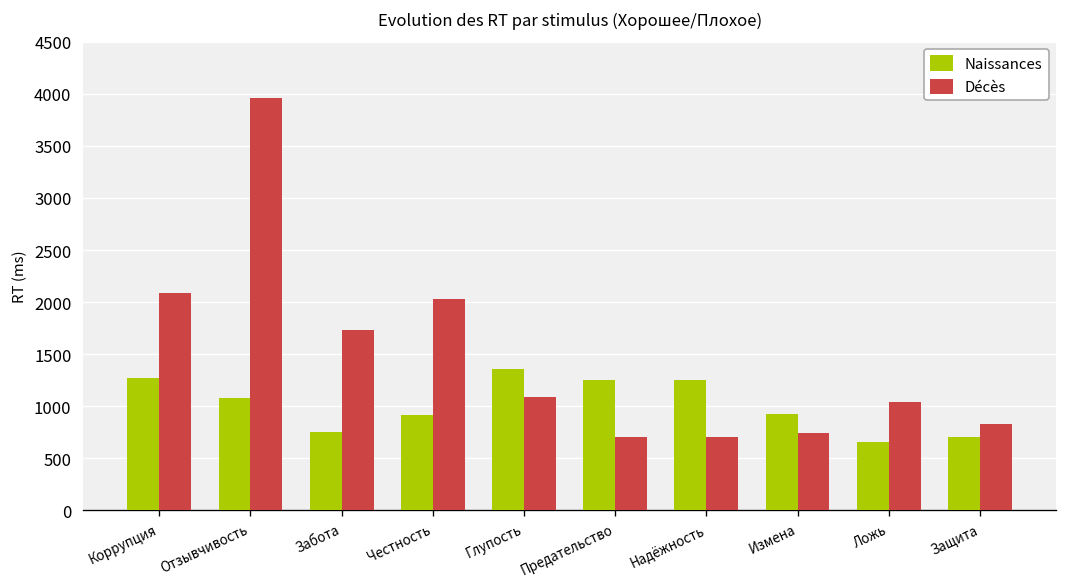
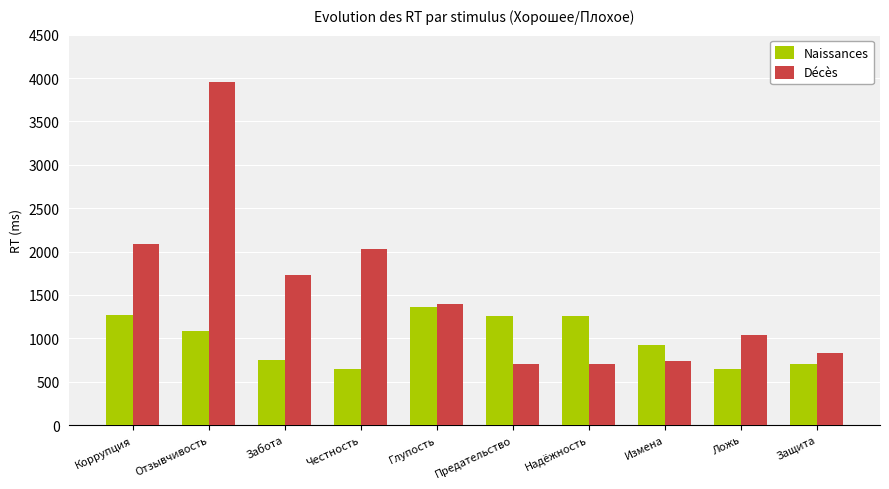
  {
    "Naissances": {
      "Коррупция": 1300,
      "Отзывчивость": 1100,
      "Забота": 700,
-     "Честность": 900,
+     "Честность": 600,
      "Глупость": 1400,
      "Предательство": 1300,
      "Надёжность": 1300,
      "Измена": 900,
      "Ложь": 700,
      "Защита": 700
    },
    "Décès": {
      "Коррупция": 2100,
      "Отзывчивость": 4000,
      "Забота": 1700,
      "Честность": 2000,
-     "Глупость": 1100,
+     "Глупость": 1400,
      "Предательство": 700,
      "Надёжность": 700,
      "Измена": 700,
      "Ложь": 1000,
      "Защита": 800
    }
  }
